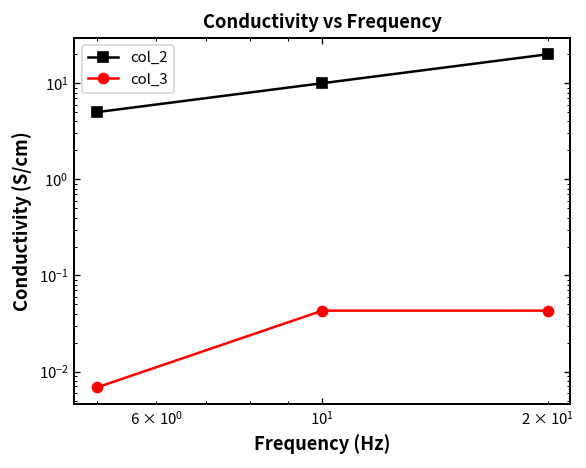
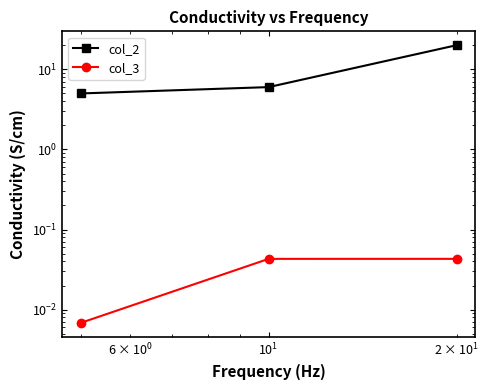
  {
    "col_2": {
-     "10^1": 10
+     "10^1": 6
    },
    "col_3": {
      "10^1": 0.04
    }
  }
